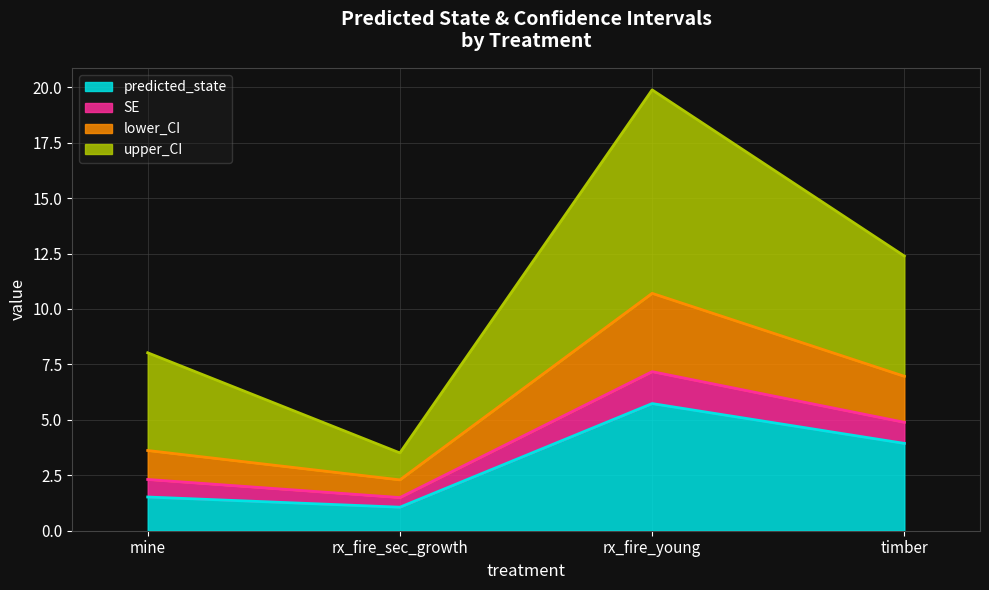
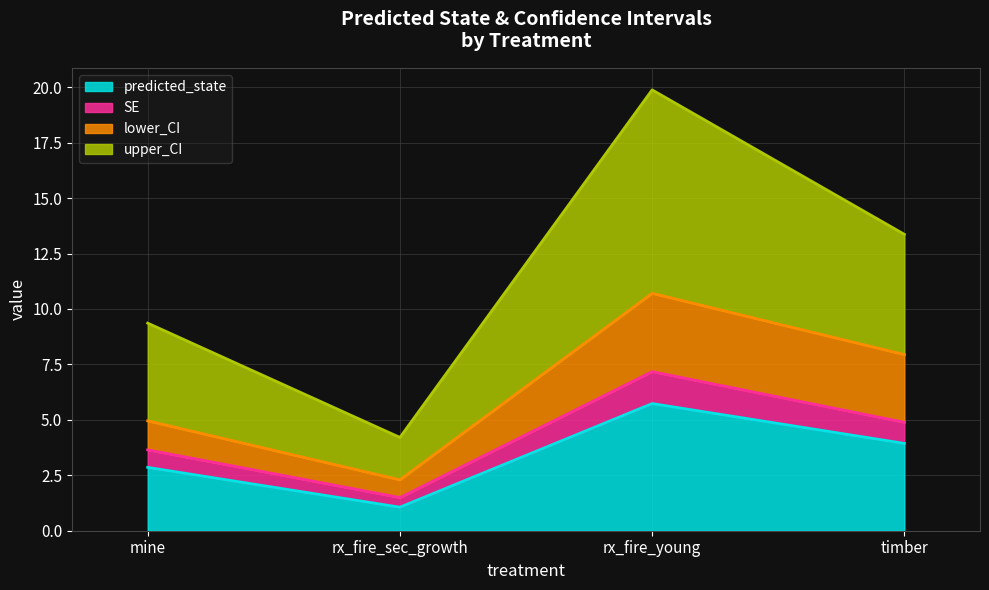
  {
    "predicted_state": {
-     "mine": 1.5,
+     "mine": 2.9,
      "rx_fire_sec_growth": 1.1,
      "rx_fire_young": 5.7,
      "timber": 3.9
    },
    "SE": {
      "mine": 0.8,
      "rx_fire_sec_growth": 0.4,
      "rx_fire_young": 1.4,
      "timber": 1.0
    },
    "lower_CI": {
      "mine": 1.3,
      "rx_fire_sec_growth": 0.8,
      "rx_fire_young": 3.5,
-     "timber": 2.1
+     "timber": 3.1
    },
    "upper_CI": {
      "mine": 4.4,
-     "rx_fire_sec_growth": 1.2,
+     "rx_fire_sec_growth": 1.9,
      "rx_fire_young": 9.2,
      "timber": 5.4
    }
  }
